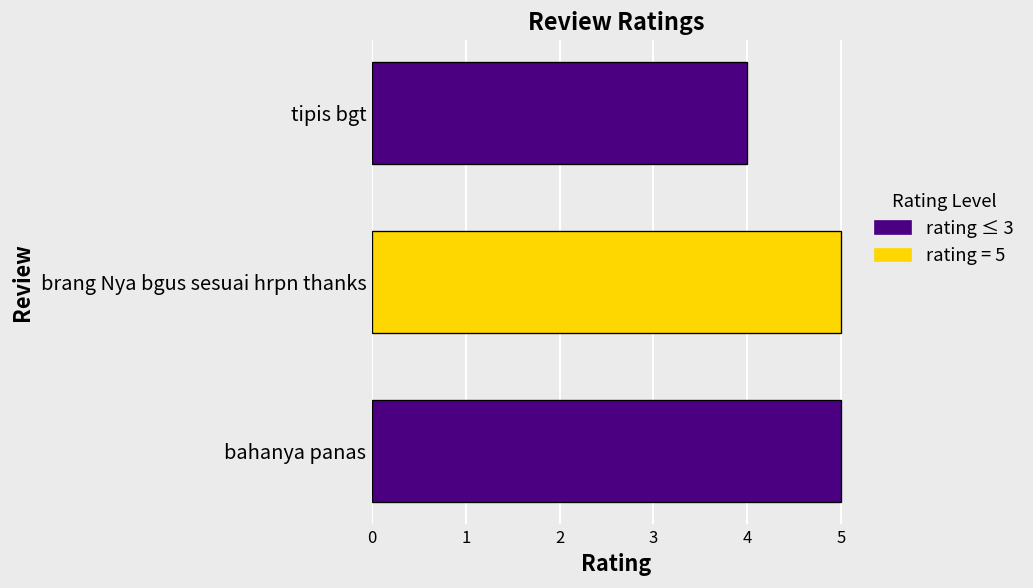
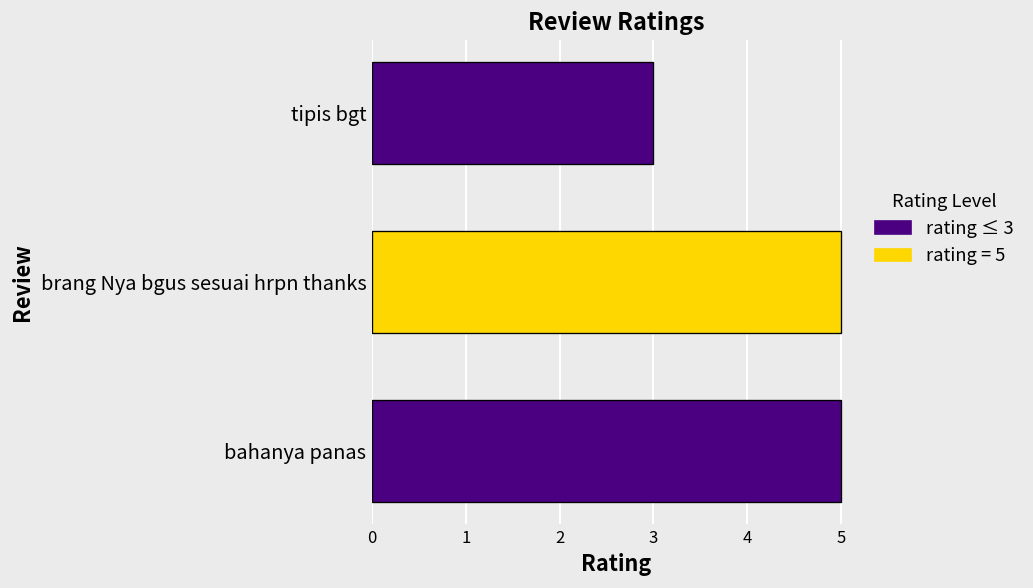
  {
-   "tipis bgt": 4,
+   "tipis bgt": 3,
    "brang Nya bgus sesuai hrpn thanks": 5,
    "bahanya panas": 5
  }
